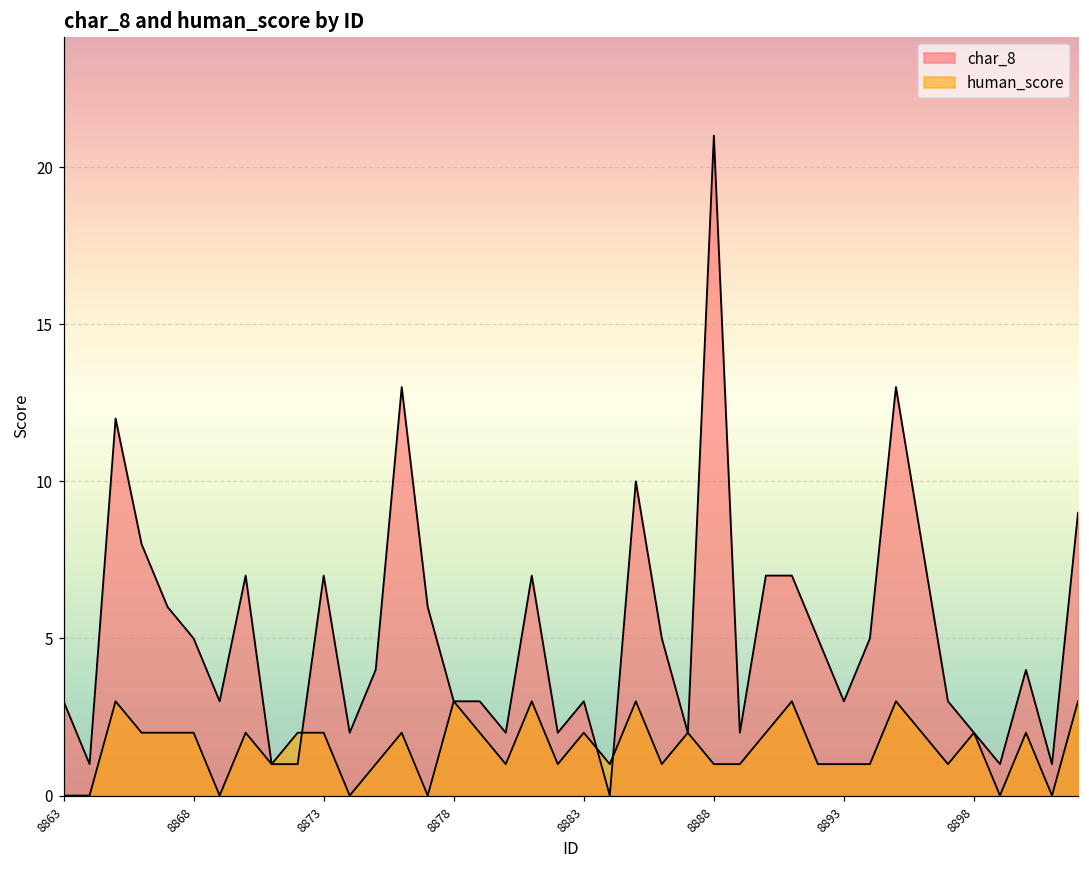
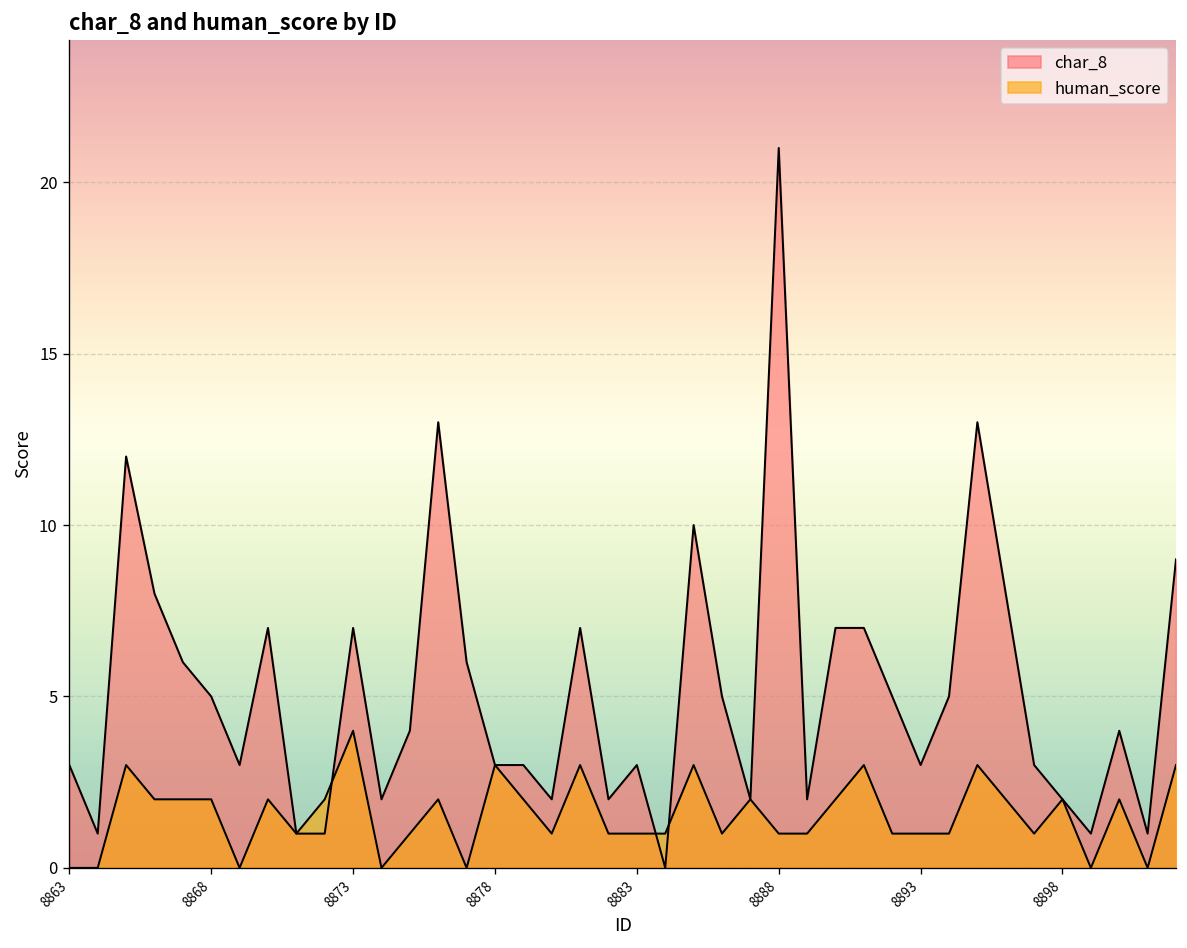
  {
    "char_8": {
      "8863": 3,
      "8868": 5,
      "8873": 7,
      "8883": 3,
      "8888": 21,
      "8893": 3
    },
    "human_score": {
      "8863": 0,
      "8868": 2,
-     "8873": 2,
-     "8883": 2,
+     "8873": 4,
+     "8883": 1,
      "8888": 1,
      "8893": 1
    }
  }
